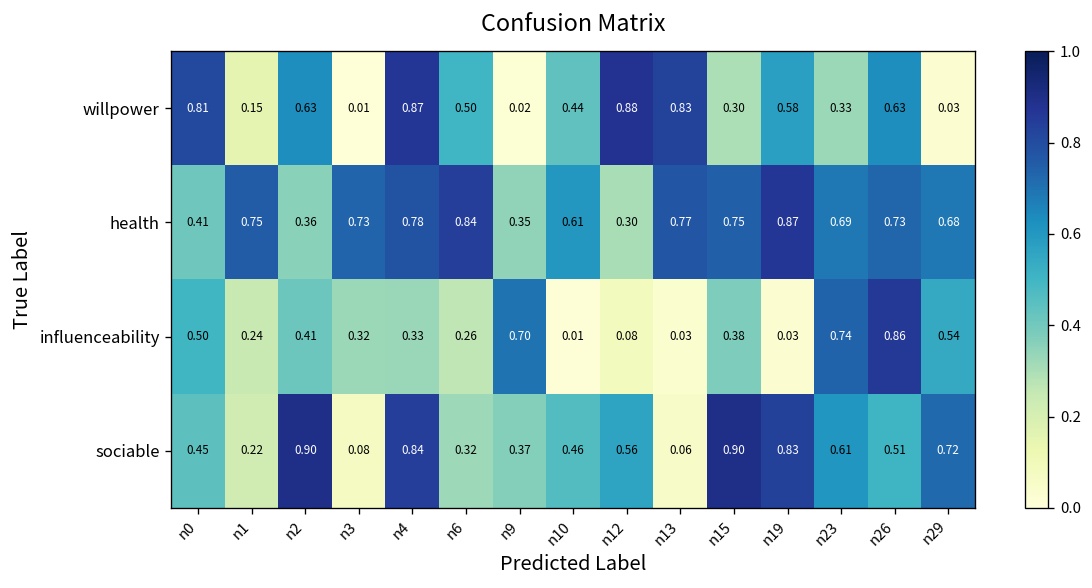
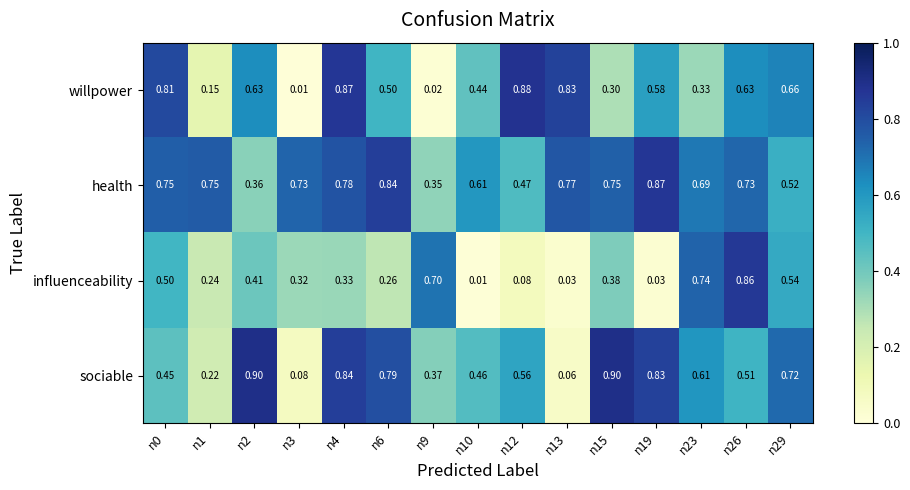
  {
    "willpower": {
      "n0": 0.81,
      "n1": 0.15,
      "n2": 0.63,
      "n3": 0.01,
      "n4": 0.87,
      "n6": 0.50,
      "n9": 0.02,
      "n10": 0.44,
      "n12": 0.88,
      "n13": 0.83,
      "n15": 0.30,
      "n19": 0.58,
      "n23": 0.33,
      "n26": 0.63,
-     "n29": 0.03
+     "n29": 0.66
    },
    "health": {
-     "n0": 0.41,
+     "n0": 0.75,
      "n1": 0.75,
      "n2": 0.36,
      "n3": 0.73,
      "n4": 0.78,
      "n6": 0.84,
      "n9": 0.35,
      "n10": 0.61,
-     "n12": 0.30,
+     "n12": 0.47,
      "n13": 0.77,
      "n15": 0.75,
      "n19": 0.87,
      "n23": 0.69,
      "n26": 0.73,
-     "n29": 0.68
+     "n29": 0.52
    },
    "influenceability": {
      "n0": 0.50,
      "n1": 0.24,
      "n2": 0.41,
      "n3": 0.32,
      "n4": 0.33,
      "n6": 0.26,
      "n9": 0.70,
      "n10": 0.01,
      "n12": 0.08,
      "n13": 0.03,
      "n15": 0.38,
      "n19": 0.03,
      "n23": 0.74,
      "n26": 0.86,
      "n29": 0.54
    },
    "sociable": {
      "n0": 0.45,
      "n1": 0.22,
      "n2": 0.90,
      "n3": 0.08,
      "n4": 0.84,
-     "n6": 0.32,
+     "n6": 0.79,
      "n9": 0.37,
      "n10": 0.46,
      "n12": 0.56,
      "n13": 0.06,
      "n15": 0.90,
      "n19": 0.83,
      "n23": 0.61,
      "n26": 0.51,
      "n29": 0.72
    }
  }
